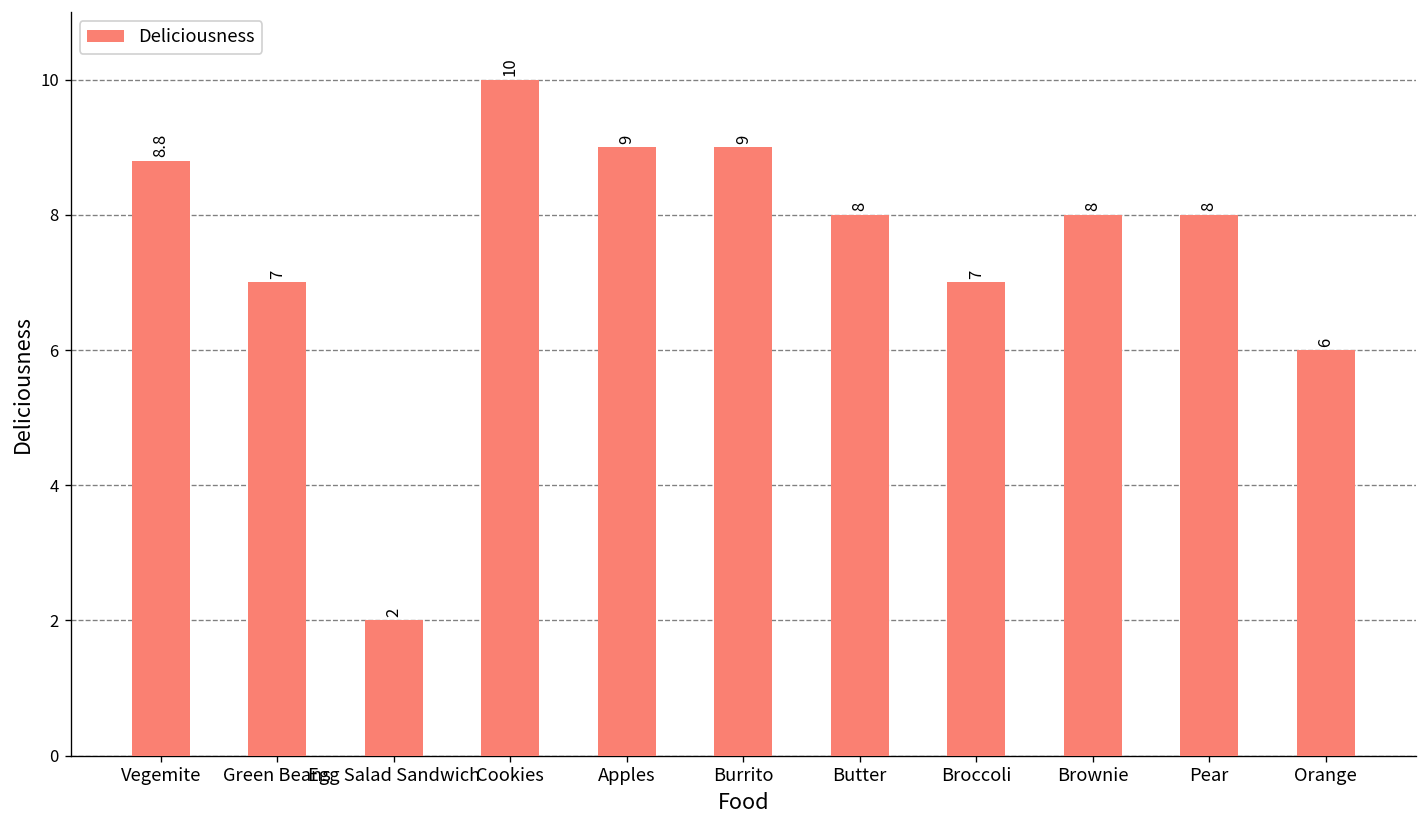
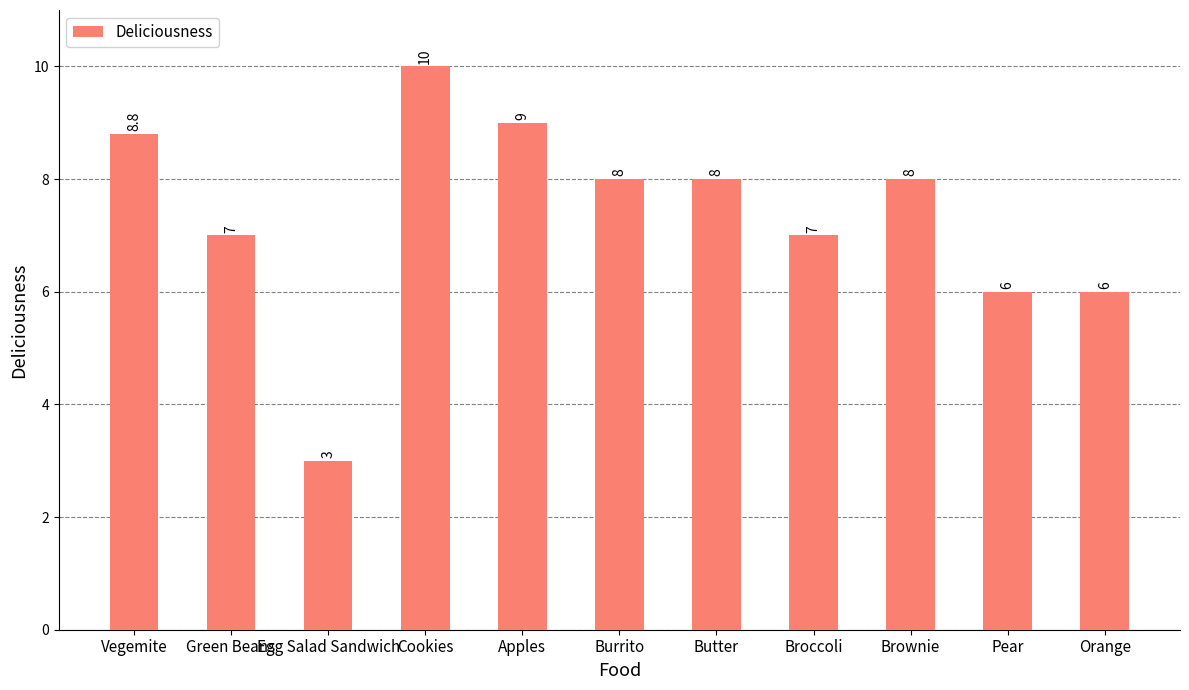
  {
    "Vegemite": 8.8,
-   "Egg Salad Sandwich": 2,
+   "Egg Salad Sandwich": 3,
    "Cookies": 10,
    "Apples": 9,
-   "Burrito": 9,
+   "Burrito": 8,
    "Butter": 8,
    "Broccoli": 7,
    "Brownie": 8,
-   "Pear": 8,
+   "Pear": 6,
    "Orange": 6
  }
